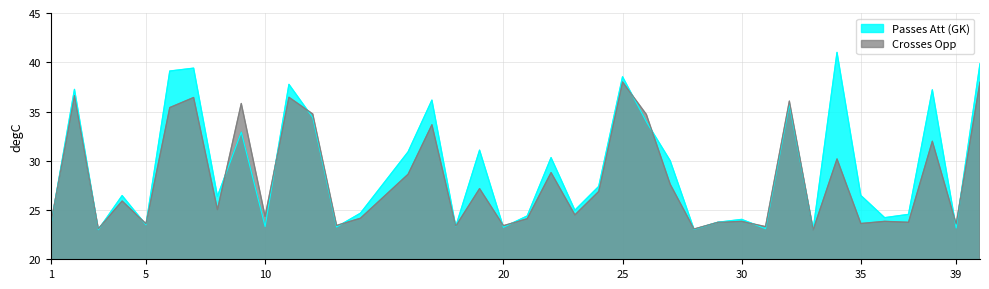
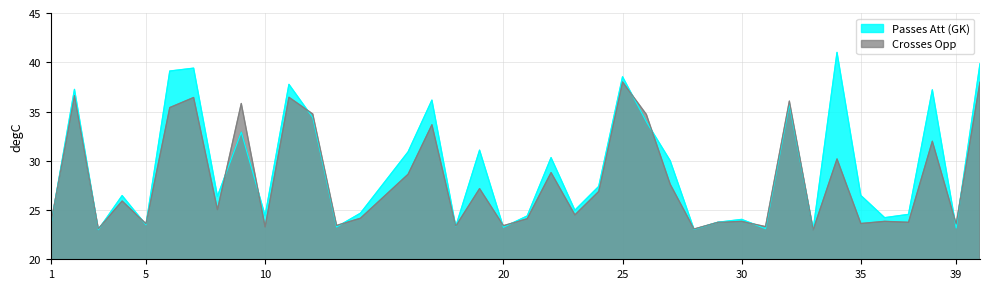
  {
    "Passes Att (GK)": {
-     "10": 23,
+     "10": 24,
      "25": 39,
      "35": 26,
      "39": 23
    },
    "Crosses Opp": {
-     "10": 24,
+     "10": 23,
      "25": 38,
      "35": 24,
      "39": 24
    }
  }
